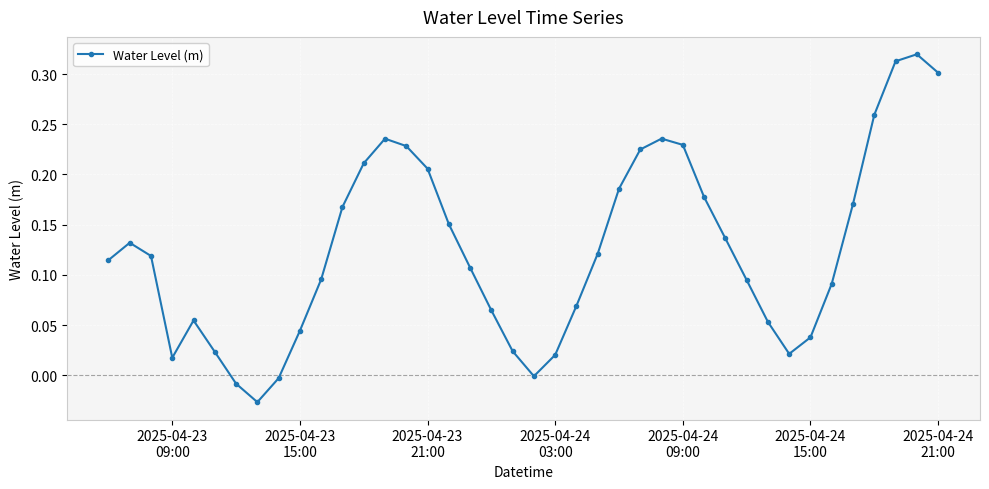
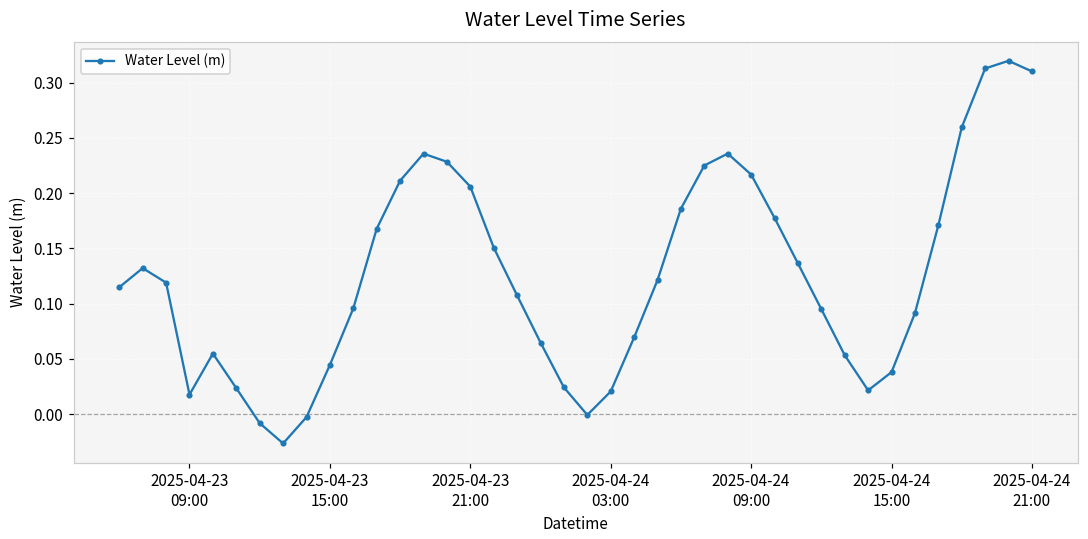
  {
    "2025-04-23 09:00": 0.018,
    "2025-04-23 15:00": 0.044,
    "2025-04-23 21:00": 0.206,
    "2025-04-24 03:00": 0.020,
-   "2025-04-24 09:00": 0.229,
+   "2025-04-24 09:00": 0.217,
    "2025-04-24 15:00": 0.038,
-   "2025-04-24 21:00": 0.301
+   "2025-04-24 21:00": 0.310
  }
